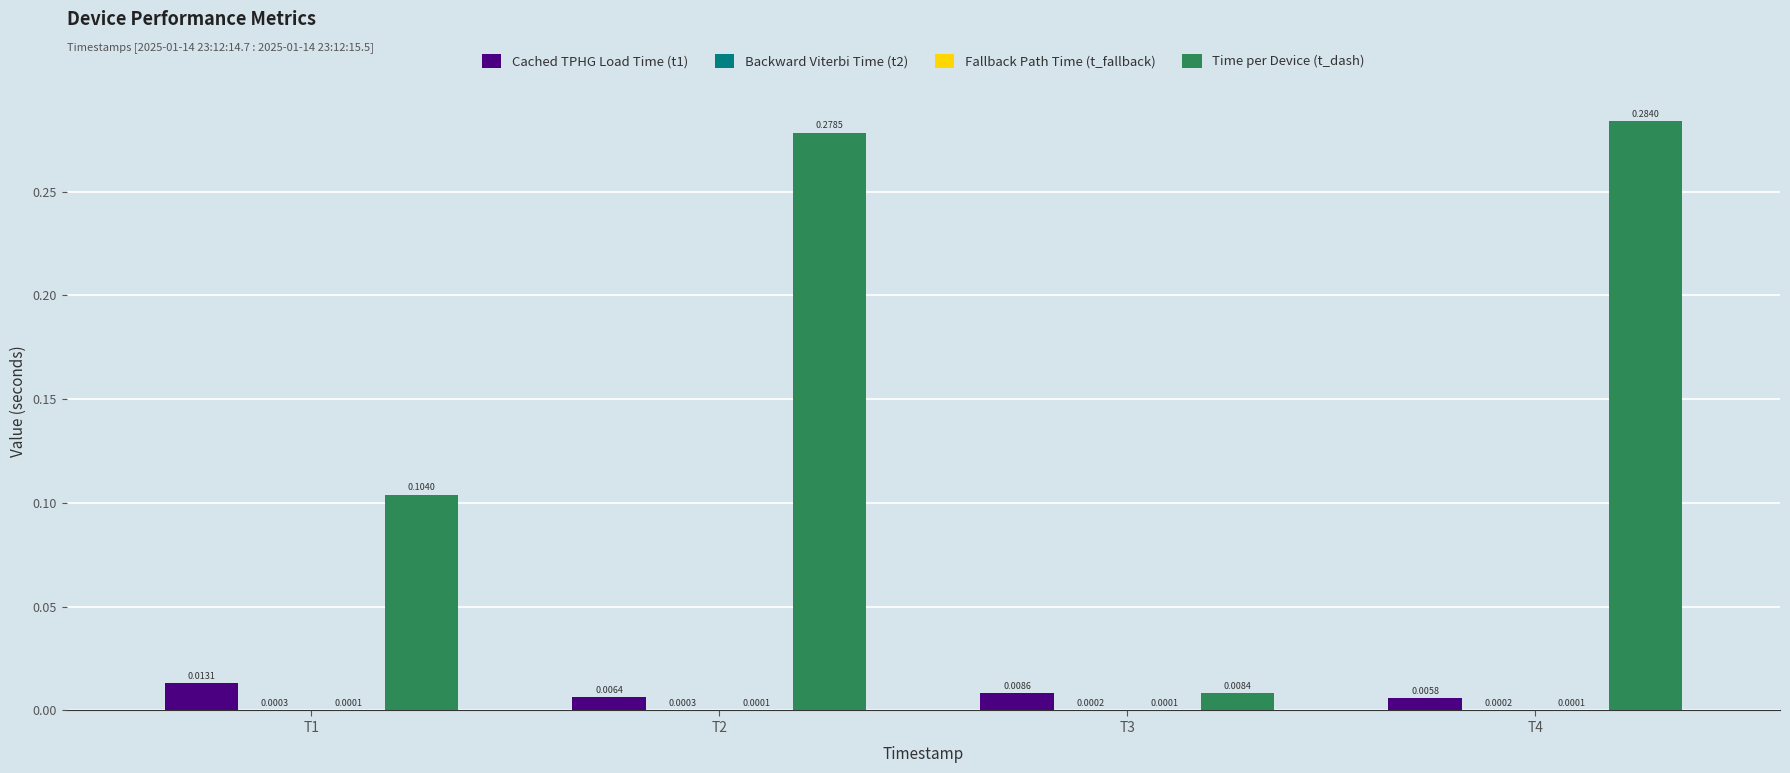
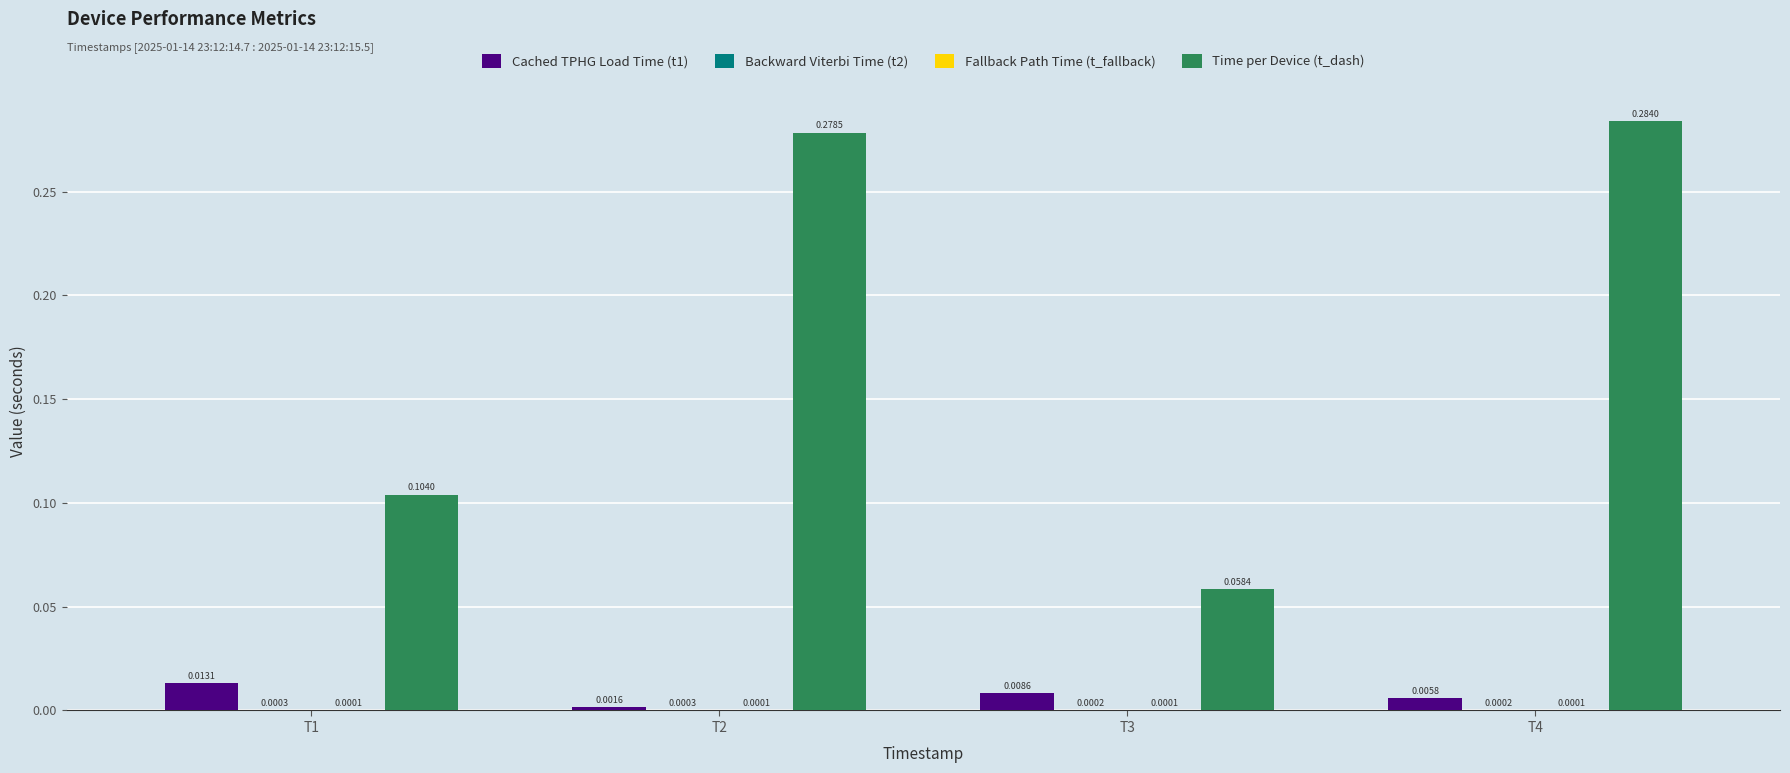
  {
    "Cached TPHG Load Time (t1)": {
      "T1": 0.0131,
-     "T2": 0.0064,
+     "T2": 0.0016,
      "T3": 0.0086,
      "T4": 0.0058
    },
    "Backward Viterbi Time (t2)": {
      "T1": 0.0003,
      "T2": 0.0003,
      "T3": 0.0002,
      "T4": 0.0002
    },
    "Fallback Path Time (t_fallback)": {
      "T1": 0.0001,
      "T2": 0.0001,
      "T3": 0.0001,
      "T4": 0.0001
    },
    "Time per Device (t_dash)": {
      "T1": 0.1040,
      "T2": 0.2785,
-     "T3": 0.0084,
+     "T3": 0.0584,
      "T4": 0.2840
    }
  }
